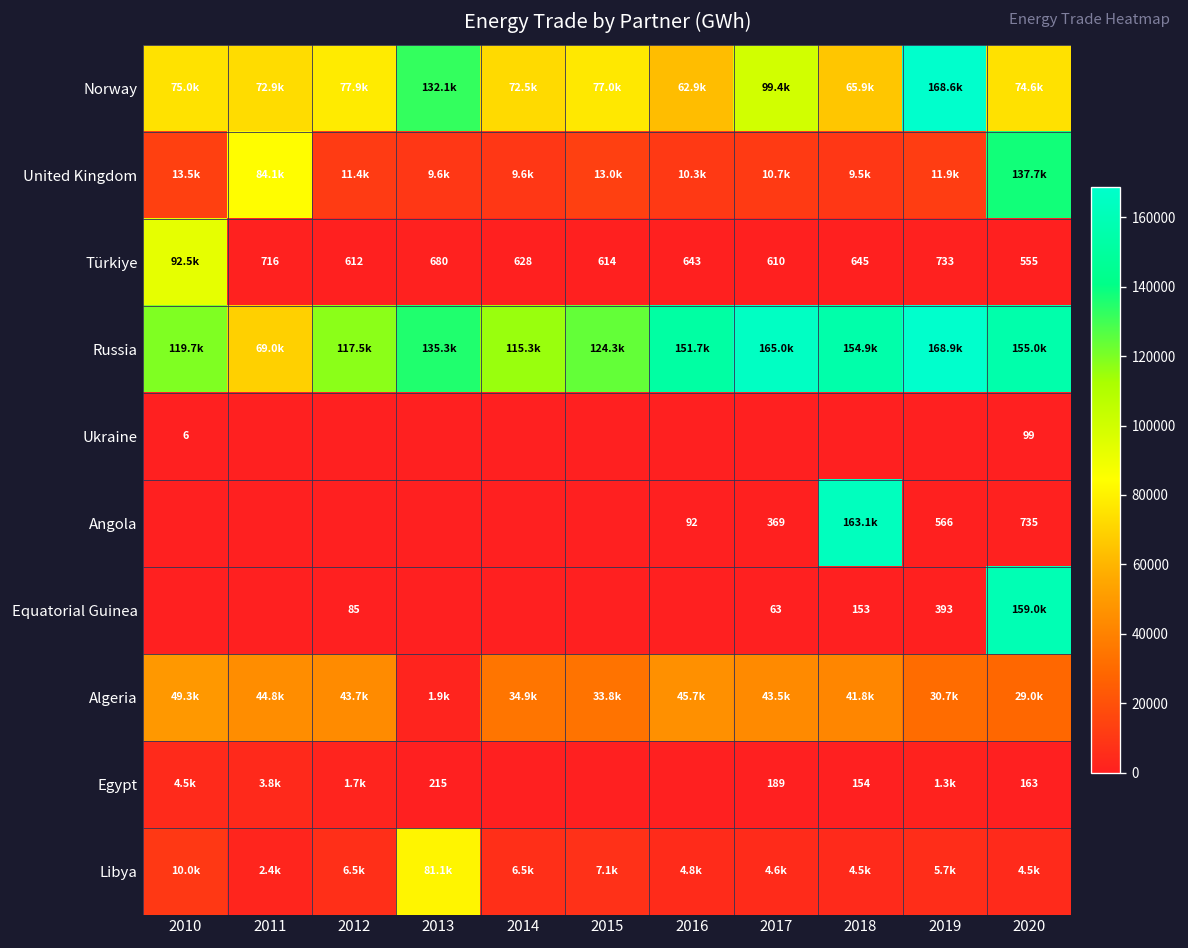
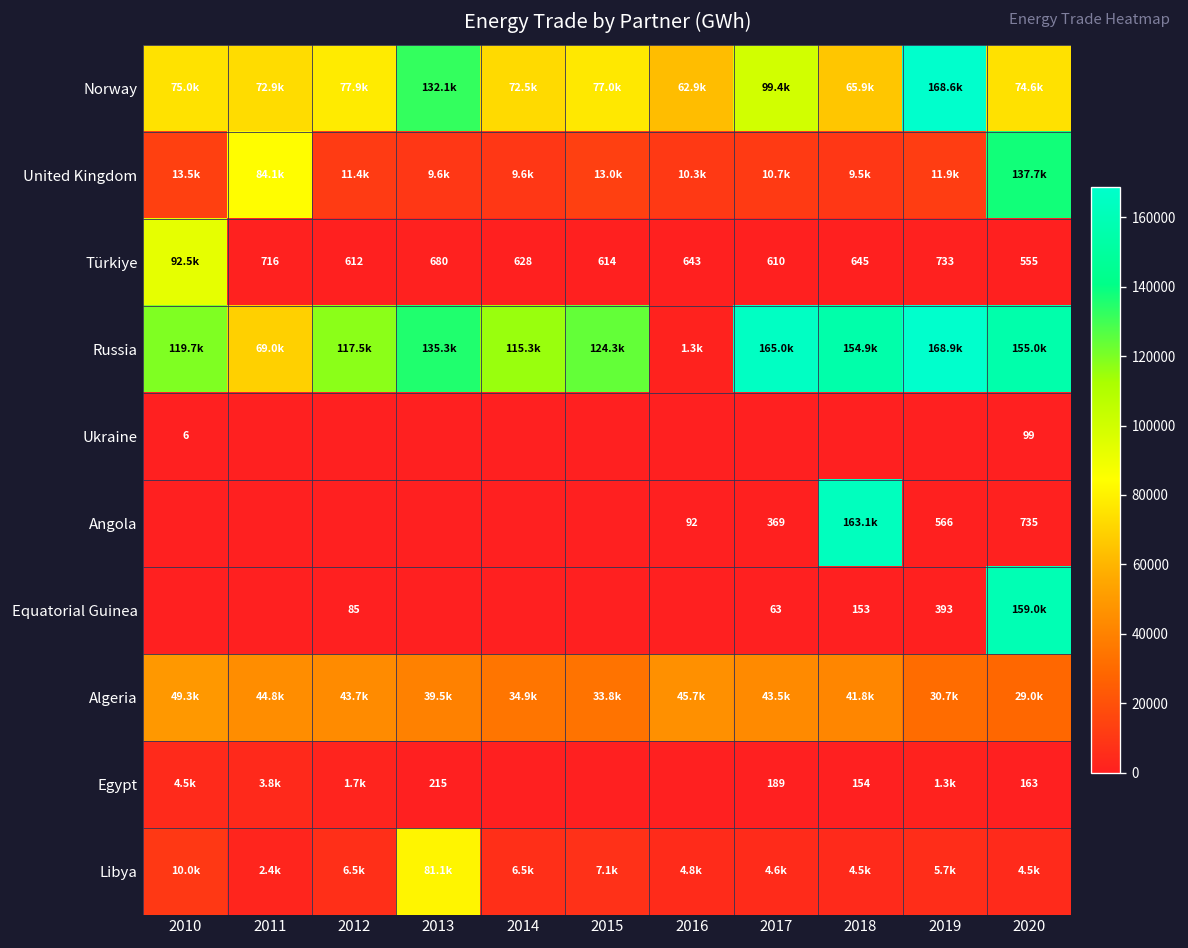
  {
    "Norway": {
      "2010": "75.0k",
      "2011": "72.9k",
      "2012": "77.9k",
      "2013": "132.1k",
      "2014": "72.5k",
      "2015": "77.0k",
      "2016": "62.9k",
      "2017": "99.4k",
      "2018": "65.9k",
      "2019": "168.6k",
      "2020": "74.6k"
    },
    "United Kingdom": {
      "2010": "13.5k",
      "2011": "84.1k",
      "2012": "11.4k",
      "2013": "9.6k",
      "2014": "9.6k",
      "2015": "13.0k",
      "2016": "10.3k",
      "2017": "10.7k",
      "2018": "9.5k",
      "2019": "11.9k",
      "2020": "137.7k"
    },
    "Türkiye": {
      "2010": "92.5k",
      "2011": "716",
      "2012": "612",
      "2013": "680",
      "2014": "628",
      "2015": "614",
      "2016": "643",
      "2017": "610",
      "2018": "645",
      "2019": "733",
      "2020": "555"
    },
    "Russia": {
      "2010": "119.7k",
      "2011": "69.0k",
      "2012": "117.5k",
      "2013": "135.3k",
      "2014": "115.3k",
      "2015": "124.3k",
-     "2016": "151.7k",
+     "2016": "1.3k",
      "2017": "165.0k",
      "2018": "154.9k",
      "2019": "168.9k",
      "2020": "155.0k"
    },
    "Ukraine": {
      "2010": "6",
      "2020": "99"
    },
    "Angola": {
      "2016": "92",
      "2017": "369",
      "2018": "163.1k",
      "2019": "566",
      "2020": "735"
    },
    "Equatorial Guinea": {
      "2012": "85",
      "2017": "63",
      "2018": "153",
      "2019": "393",
      "2020": "159.0k"
    },
    "Algeria": {
      "2010": "49.3k",
      "2011": "44.8k",
      "2012": "43.7k",
-     "2013": "1.9k",
+     "2013": "39.5k",
      "2014": "34.9k",
      "2015": "33.8k",
      "2016": "45.7k",
      "2017": "43.5k",
      "2018": "41.8k",
      "2019": "30.7k",
      "2020": "29.0k"
    },
    "Egypt": {
      "2010": "4.5k",
      "2011": "3.8k",
      "2012": "1.7k",
      "2013": "215",
      "2017": "189",
      "2018": "154",
      "2019": "1.3k",
      "2020": "163"
    },
    "Libya": {
      "2010": "10.0k",
      "2011": "2.4k",
      "2012": "6.5k",
      "2013": "81.1k",
      "2014": "6.5k",
      "2015": "7.1k",
      "2016": "4.8k",
      "2017": "4.6k",
      "2018": "4.5k",
      "2019": "5.7k",
      "2020": "4.5k"
    }
  }
